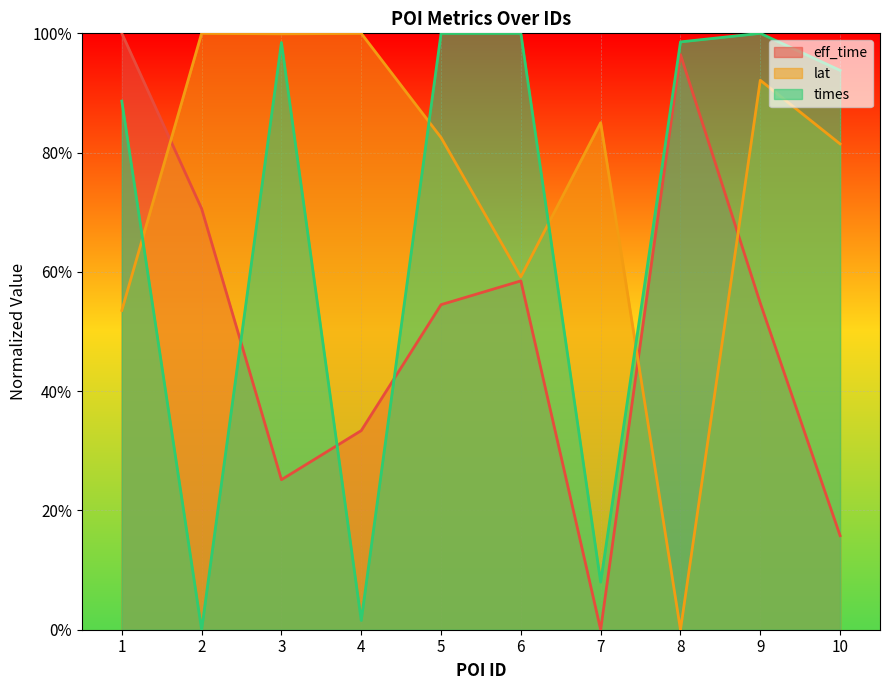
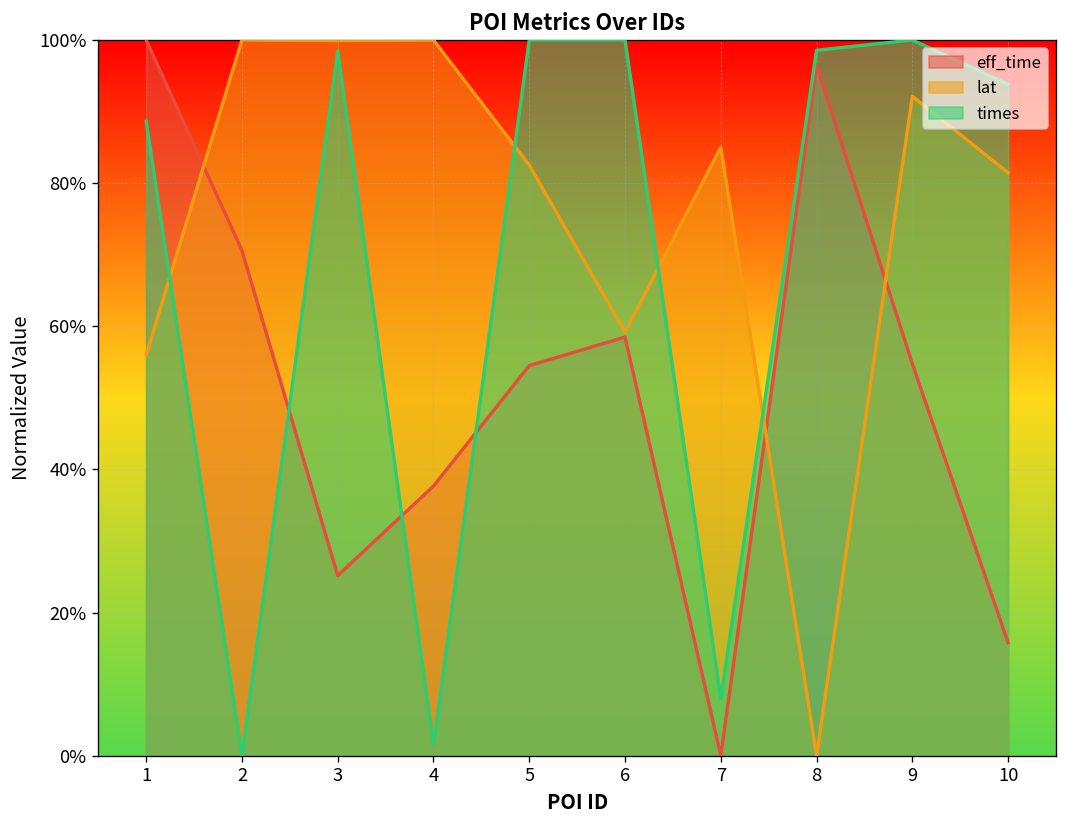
  {
    "eff_time": {
      "1": "100%",
      "2": "71%",
      "3": "25%",
-     "4": "33%",
+     "4": "38%",
      "5": "55%",
      "6": "58%",
      "7": "0%",
      "8": "96%",
      "9": "55%",
      "10": "16%"
    },
    "lat": {
-     "1": "54%",
+     "1": "56%",
      "2": "100%",
      "3": "100%",
      "4": "100%",
      "5": "83%",
      "6": "59%",
      "7": "85%",
      "8": "0%",
      "9": "92%",
      "10": "81%"
    },
    "times": {
      "1": "89%",
      "2": "0%",
      "3": "98%",
      "4": "2%",
      "5": "100%",
      "6": "100%",
      "7": "8%",
      "8": "99%",
      "9": "100%"
    }
  }
